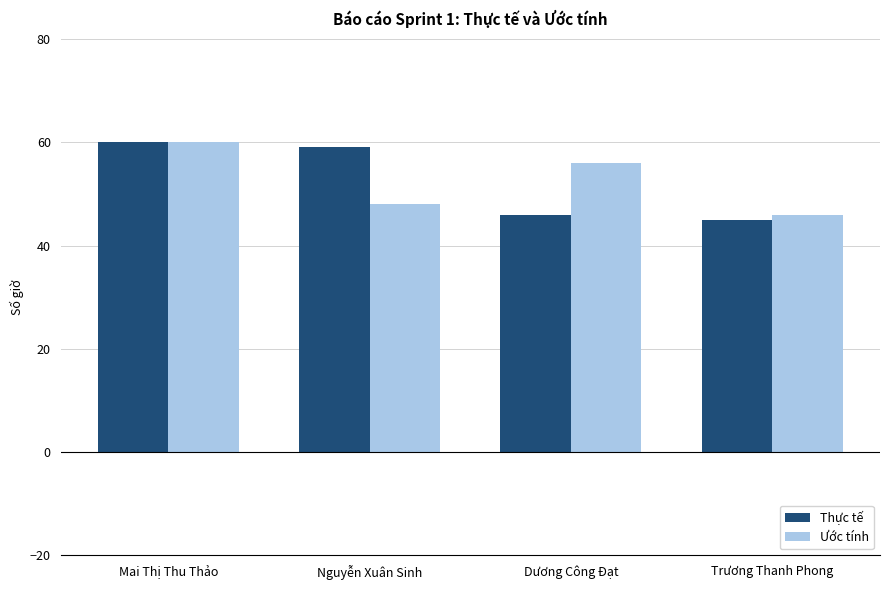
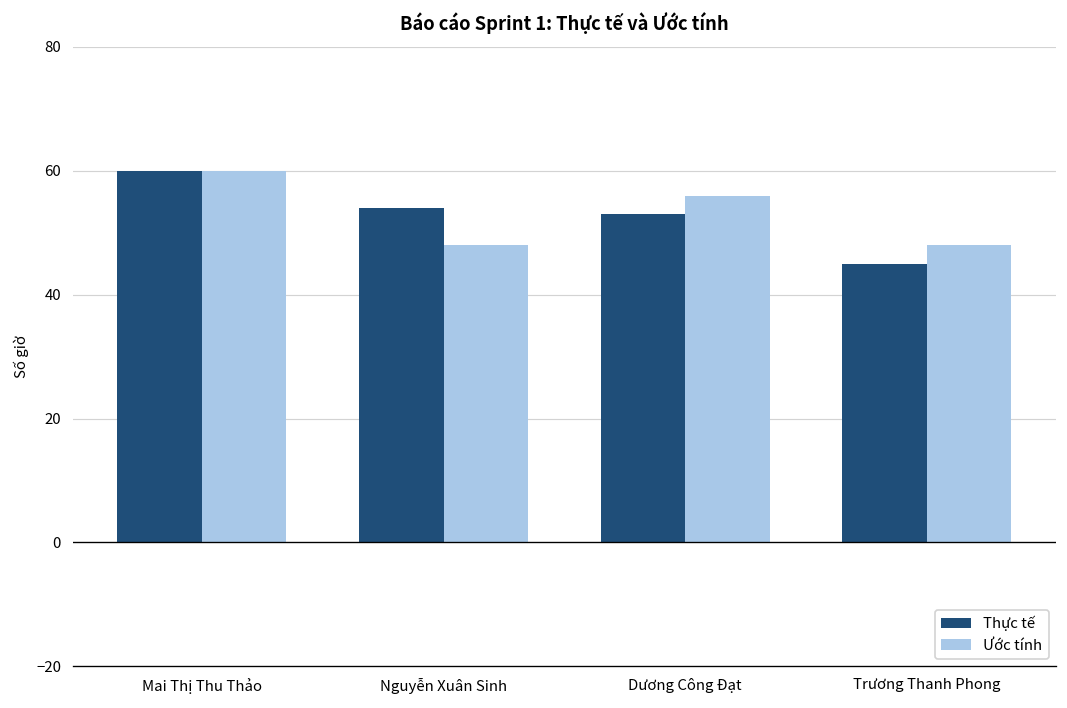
  {
    "Thực tế": {
      "Mai Thị Thu Thảo": 60,
-     "Nguyễn Xuân Sinh": 59,
-     "Dương Công Đạt": 46,
+     "Nguyễn Xuân Sinh": 54,
+     "Dương Công Đạt": 53,
      "Trương Thanh Phong": 45
    },
    "Ước tính": {
      "Mai Thị Thu Thảo": 60,
      "Nguyễn Xuân Sinh": 48,
      "Dương Công Đạt": 56,
-     "Trương Thanh Phong": 46
+     "Trương Thanh Phong": 48
    }
  }
